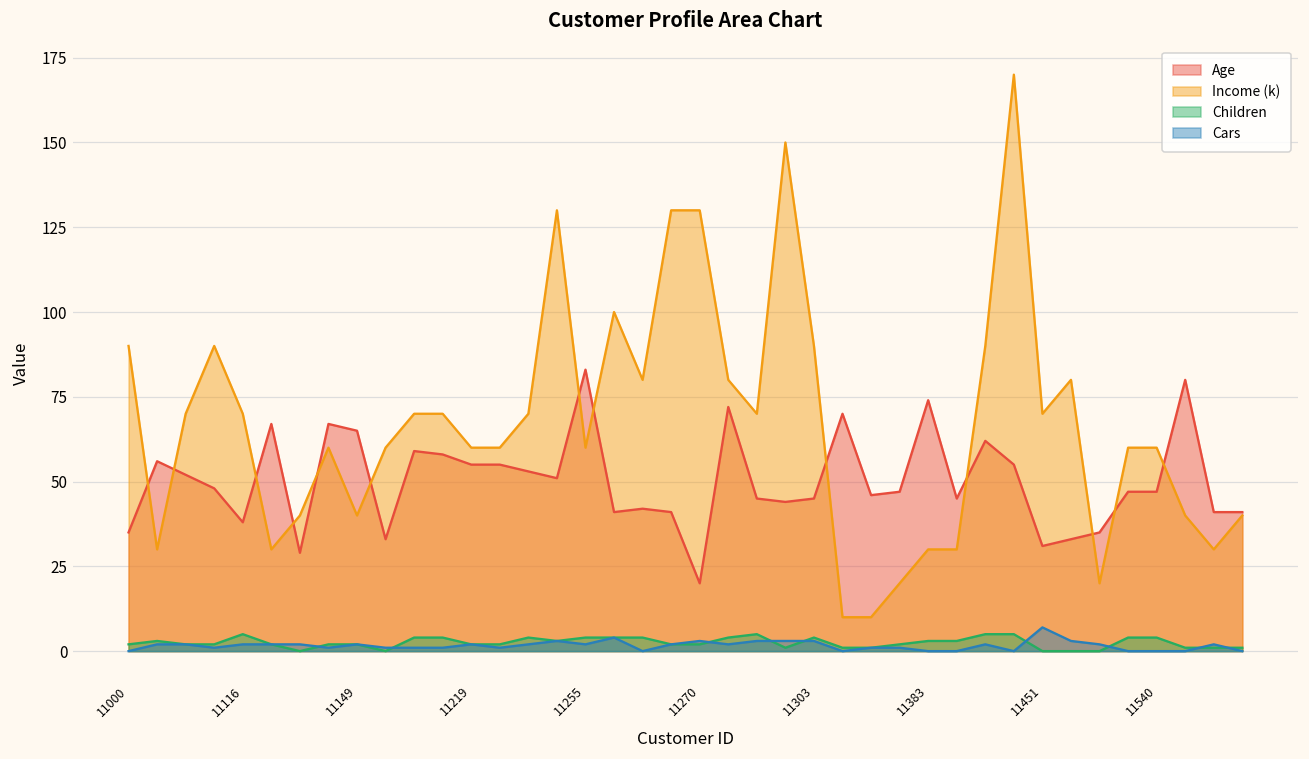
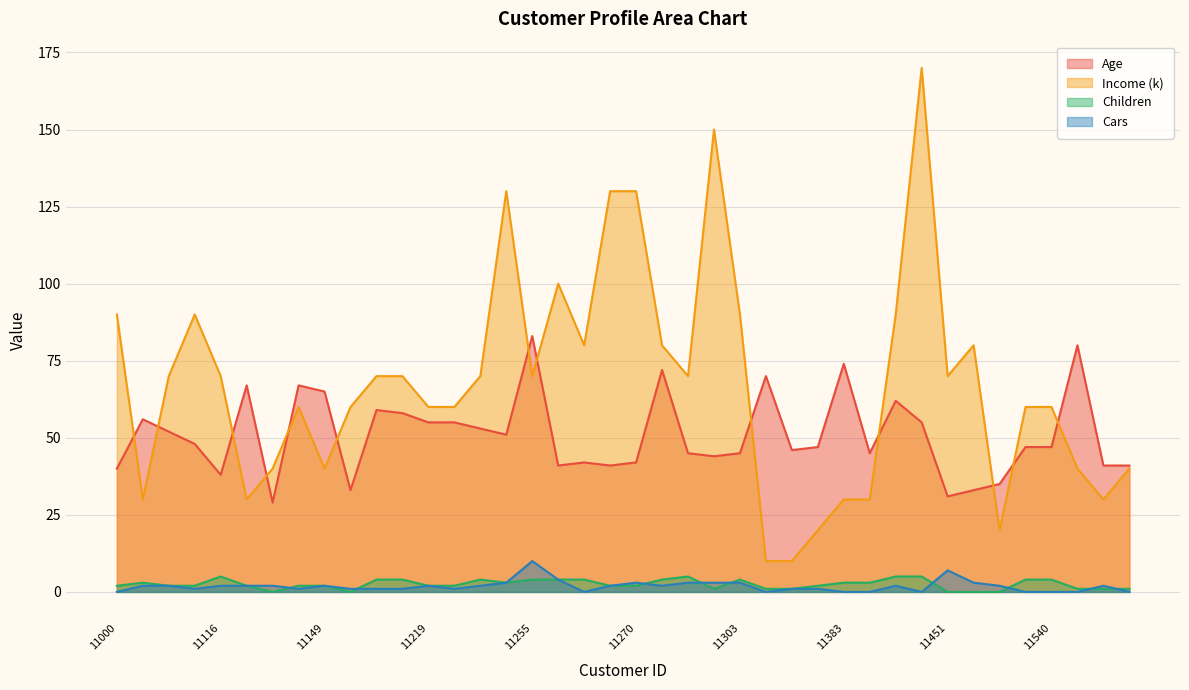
  {
    "Age": {
-     "11000": 35,
+     "11000": 40,
      "11116": 38,
      "11149": 65,
      "11219": 55,
      "11255": 83,
-     "11270": 20,
+     "11270": 42,
      "11303": 45,
      "11383": 74,
      "11451": 31,
      "11540": 47
    },
    "Income (k)": {
      "11000": 90,
      "11116": 70,
      "11149": 40,
      "11219": 60,
-     "11255": 60,
+     "11255": 70,
      "11270": 130,
      "11303": 90,
      "11383": 30,
      "11451": 70,
      "11540": 60
    },
    "Children": {
      "11000": 2,
      "11116": 5,
      "11255": 4,
      "11270": 2,
      "11303": 4,
      "11383": 3,
      "11451": 0,
      "11540": 4
    },
    "Cars": {
      "11000": 0,
      "11116": 2,
-     "11255": 2,
+     "11255": 10,
      "11270": 3,
      "11303": 3,
      "11383": 0,
      "11451": 7,
      "11540": 0
    }
  }
